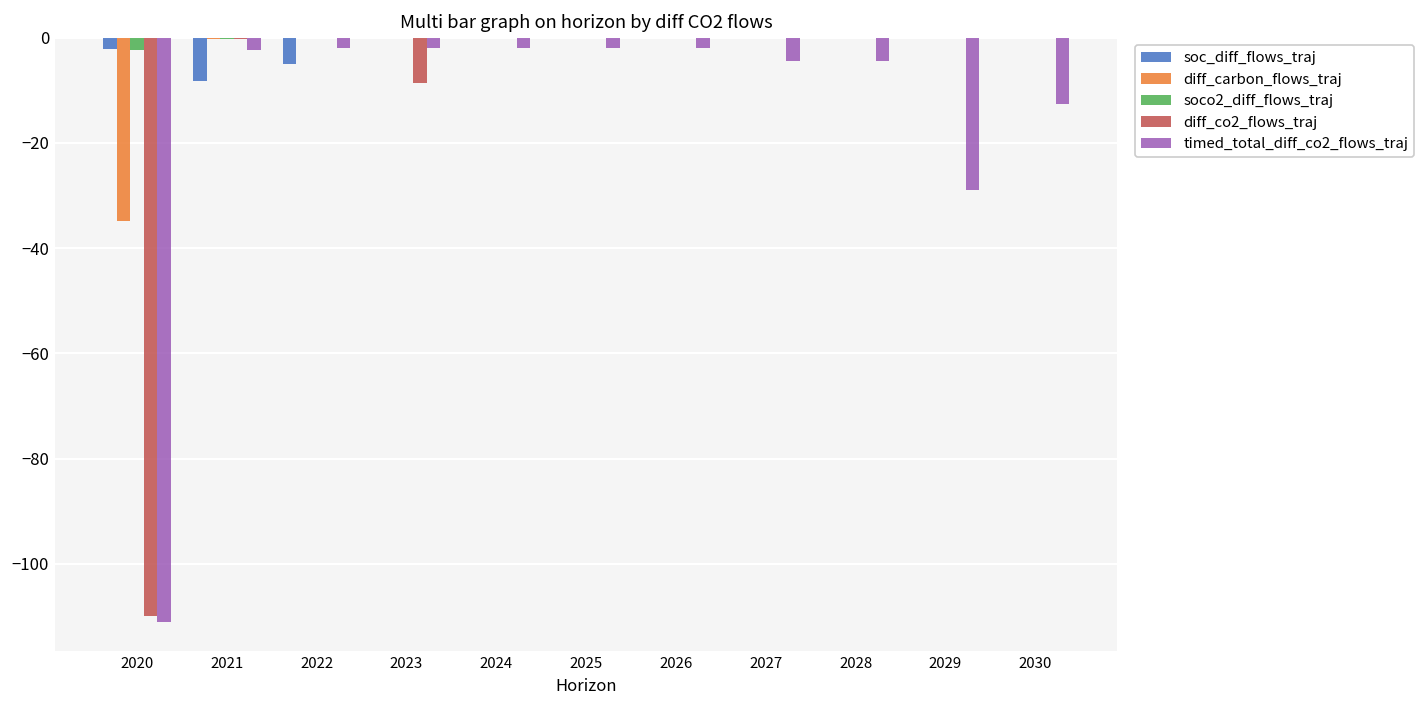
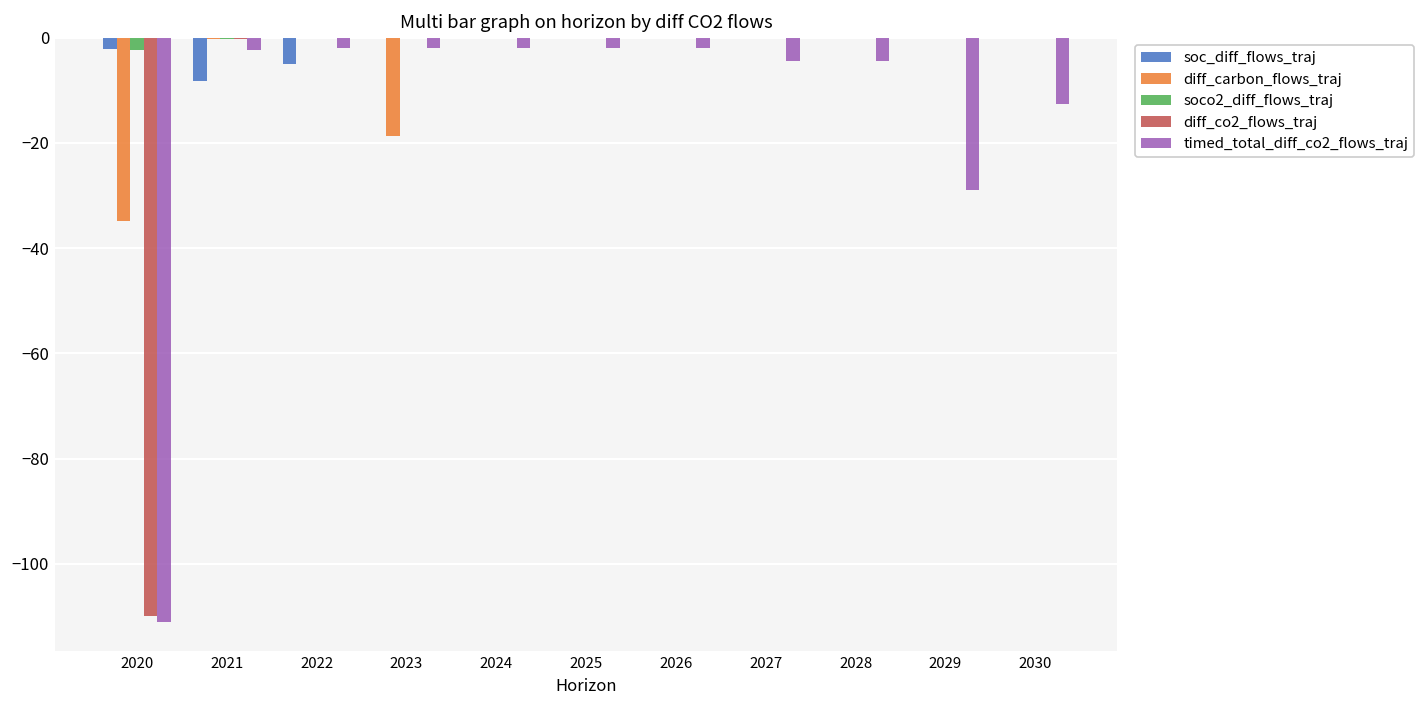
  {
    "soc_diff_flows_traj": {
      "2020": -2,
      "2021": -8,
      "2022": -5
    },
    "diff_carbon_flows_traj": {
      "2020": -35,
-     "2023": 0
+     "2023": -19
    },
    "soco2_diff_flows_traj": {
      "2020": -2
    },
    "diff_co2_flows_traj": {
      "2020": -110,
-     "2023": -9
+     "2023": 0
    },
    "timed_total_diff_co2_flows_traj": {
      "2020": -111,
      "2021": -2,
      "2022": -2,
      "2023": -2,
      "2024": -2,
      "2025": -2,
      "2026": -2,
      "2027": -4,
      "2028": -5,
      "2029": -29,
      "2030": -13
    }
  }
